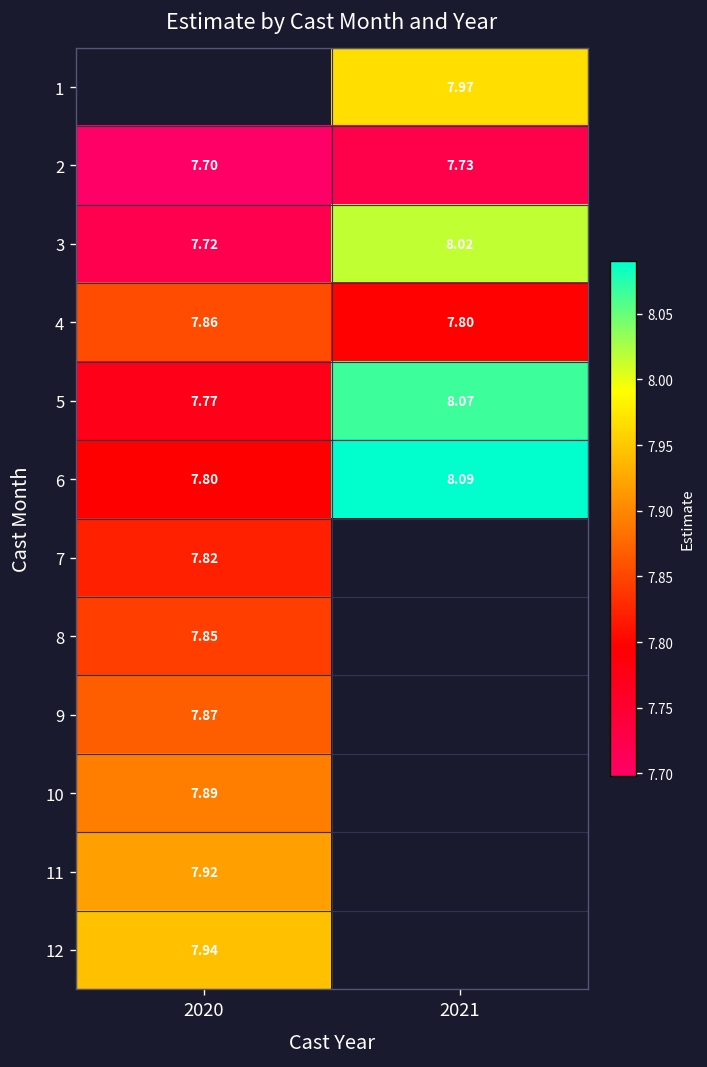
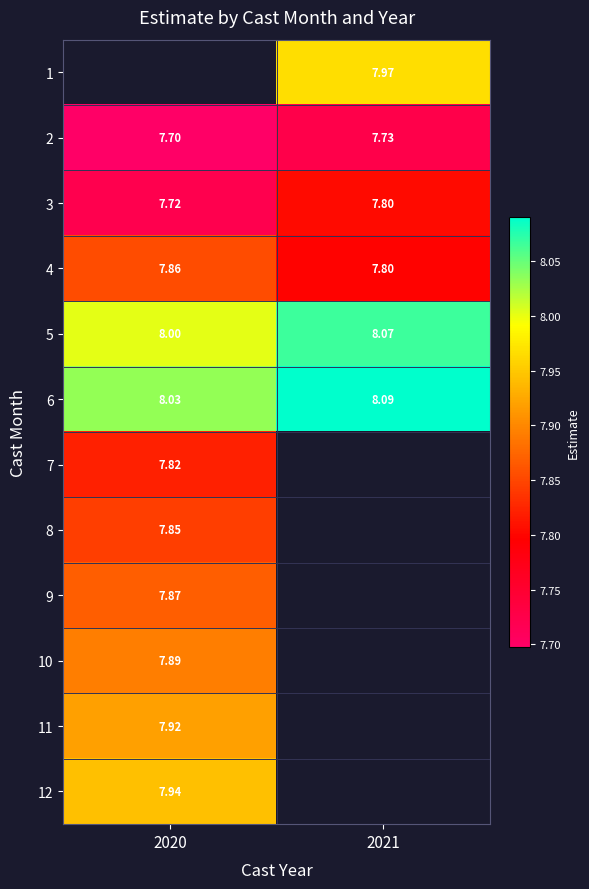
  {
    "1": {
      "2021": 7.97
    },
    "2": {
      "2020": 7.70,
      "2021": 7.73
    },
    "3": {
      "2020": 7.72,
-     "2021": 8.02
+     "2021": 7.80
    },
    "4": {
      "2020": 7.86,
      "2021": 7.80
    },
    "5": {
-     "2020": 7.77,
+     "2020": 8.00,
      "2021": 8.07
    },
    "6": {
-     "2020": 7.80,
+     "2020": 8.03,
      "2021": 8.09
    },
    "7": {
      "2020": 7.82
    },
    "8": {
      "2020": 7.85
    },
    "9": {
      "2020": 7.87
    },
    "10": {
      "2020": 7.89
    },
    "11": {
      "2020": 7.92
    },
    "12": {
      "2020": 7.94
    }
  }
